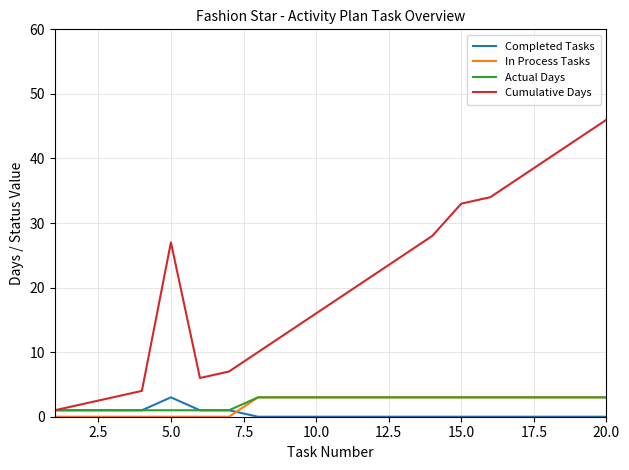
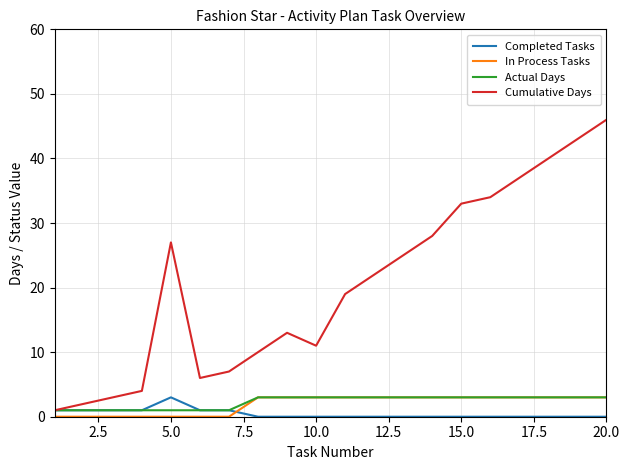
  {
    "Completed Tasks": {
      "5.0": 3,
      "10.0": 0,
      "15.0": 0,
      "20.0": 0
    },
    "In Process Tasks": {
      "5.0": 0
    },
    "Actual Days": {
      "5.0": 1
    },
    "Cumulative Days": {
      "5.0": 27,
-     "10.0": 16,
+     "10.0": 11,
      "15.0": 33,
      "20.0": 46
    }
  }
